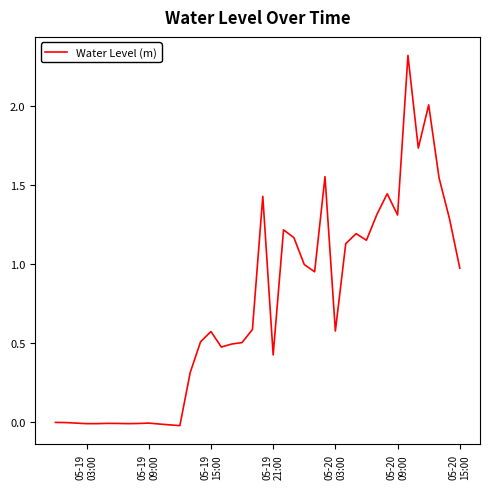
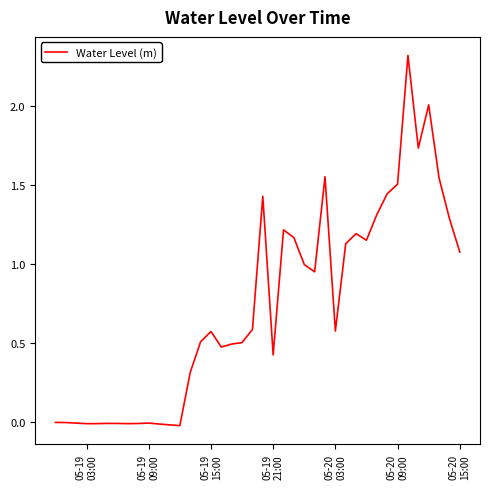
  {
    "05-19 03:00": -0.01,
    "05-19 09:00": -0.01,
    "05-19 15:00": 0.57,
    "05-19 21:00": 0.43,
    "05-20 03:00": 0.58,
-   "05-20 09:00": 1.31,
-   "05-20 15:00": 0.98
+   "05-20 09:00": 1.51,
+   "05-20 15:00": 1.08
  }
